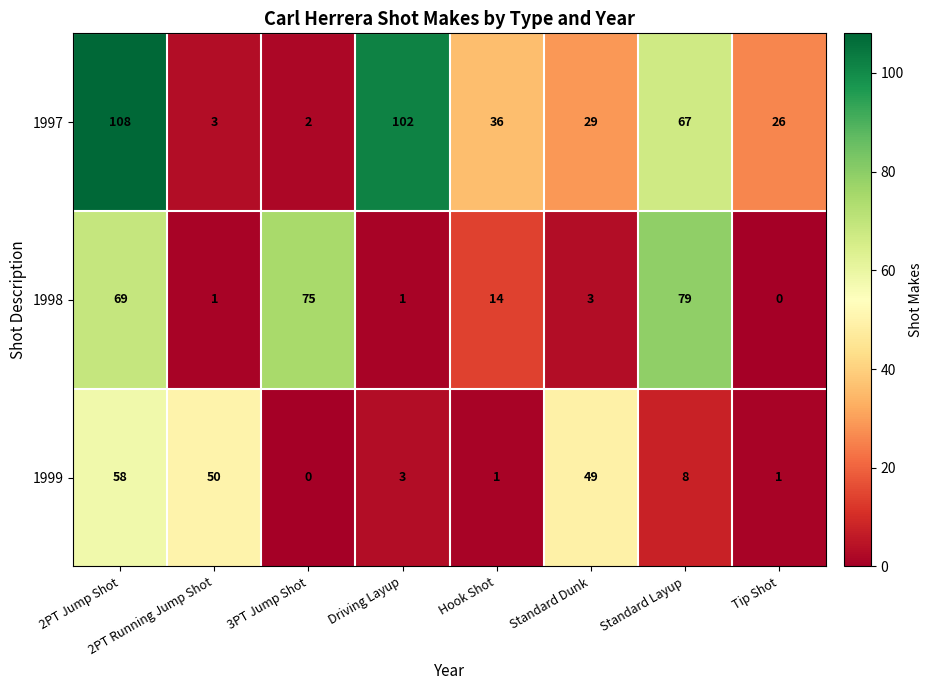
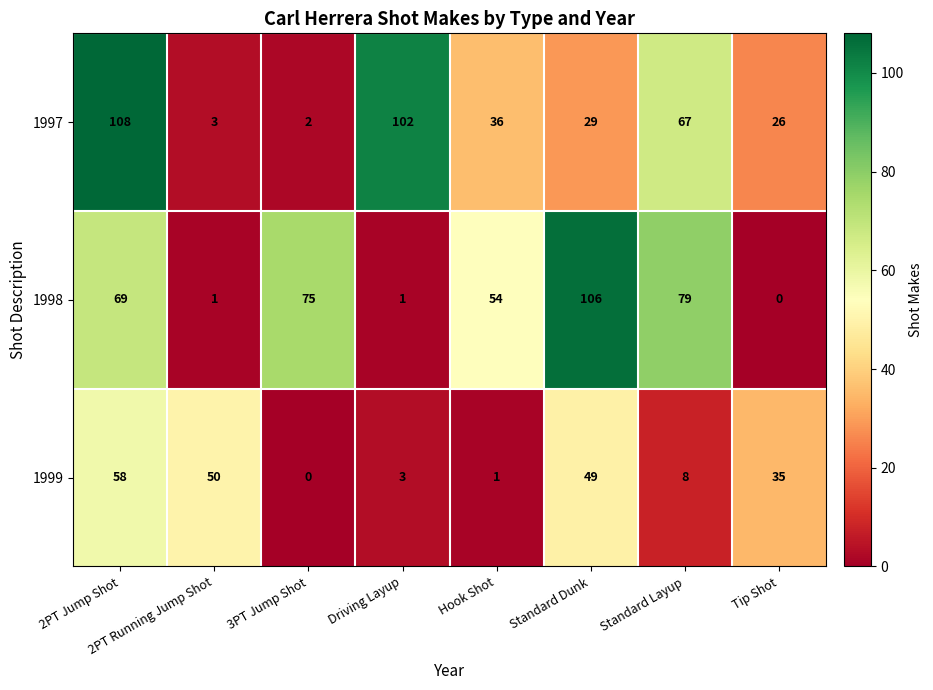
  {
    "1997": {
      "2PT Jump Shot": 108,
      "2PT Running Jump Shot": 3,
      "3PT Jump Shot": 2,
      "Driving Layup": 102,
      "Hook Shot": 36,
      "Standard Dunk": 29,
      "Standard Layup": 67,
      "Tip Shot": 26
    },
    "1998": {
      "2PT Jump Shot": 69,
      "2PT Running Jump Shot": 1,
      "3PT Jump Shot": 75,
      "Driving Layup": 1,
-     "Hook Shot": 14,
-     "Standard Dunk": 3,
+     "Hook Shot": 54,
+     "Standard Dunk": 106,
      "Standard Layup": 79,
      "Tip Shot": 0
    },
    "1999": {
      "2PT Jump Shot": 58,
      "2PT Running Jump Shot": 50,
      "3PT Jump Shot": 0,
      "Driving Layup": 3,
      "Hook Shot": 1,
      "Standard Dunk": 49,
      "Standard Layup": 8,
-     "Tip Shot": 1
+     "Tip Shot": 35
    }
  }
